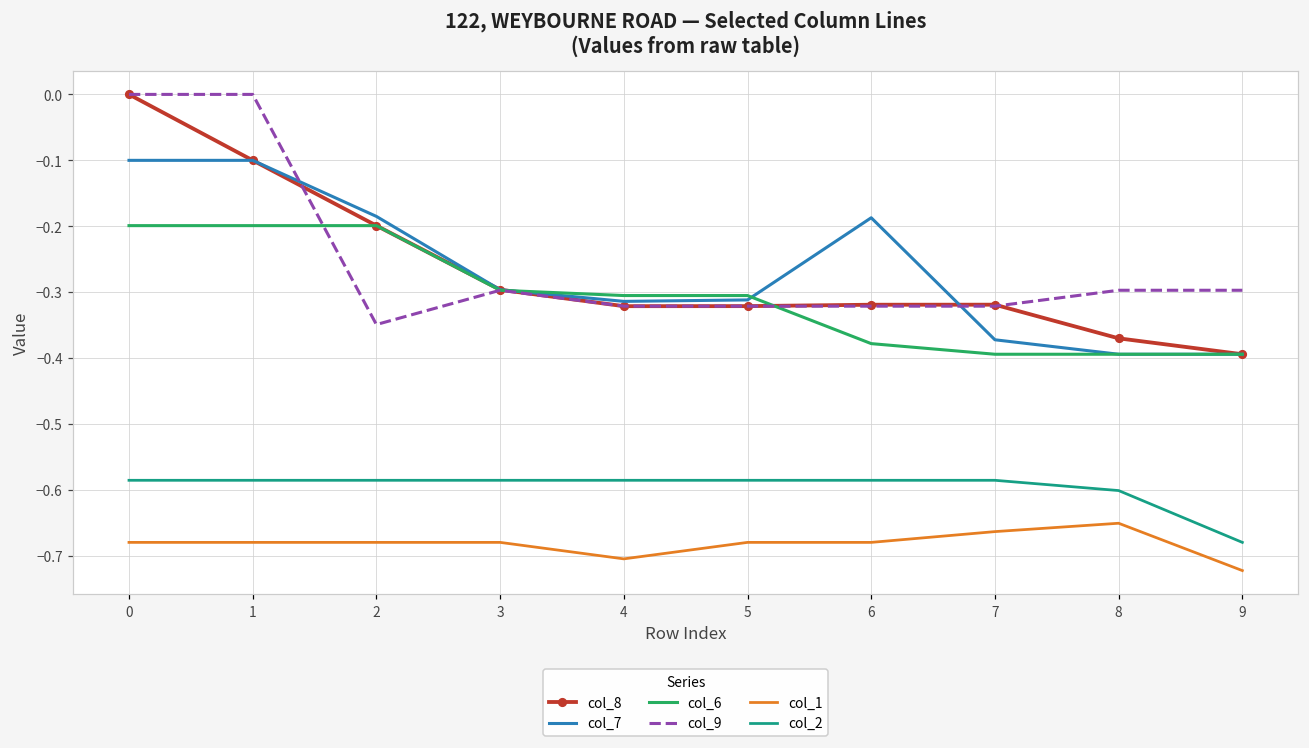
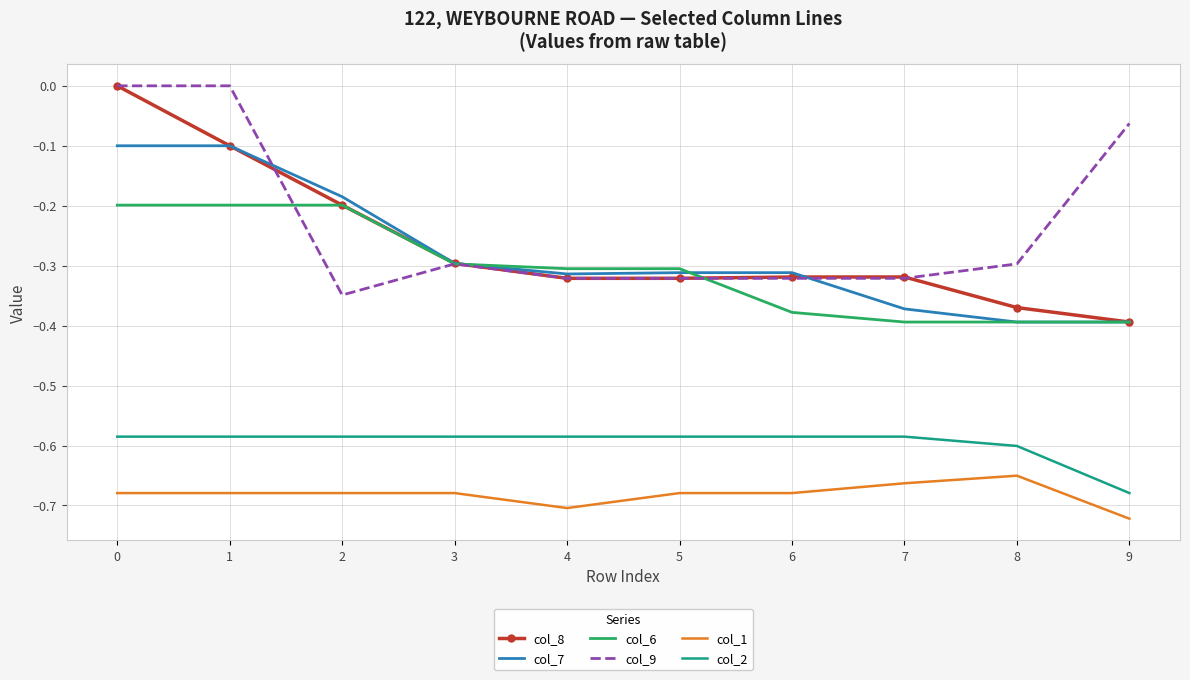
  {
    "col_8": {
      "8": -0.37
    },
    "col_7": {
      "0": -0.10,
      "2": -0.19,
      "4": -0.31,
      "5": -0.31,
-     "6": -0.19,
+     "6": -0.31,
      "7": -0.37
    },
    "col_9": {
      "1": 0.00,
      "2": -0.35,
      "8": -0.30,
-     "9": -0.30
+     "9": -0.06
    },
    "col_1": {
      "0": -0.68,
      "1": -0.68,
      "2": -0.68,
      "3": -0.68,
      "4": -0.70,
      "5": -0.68,
      "6": -0.68,
      "7": -0.66,
      "8": -0.65,
      "9": -0.72
    }
  }
